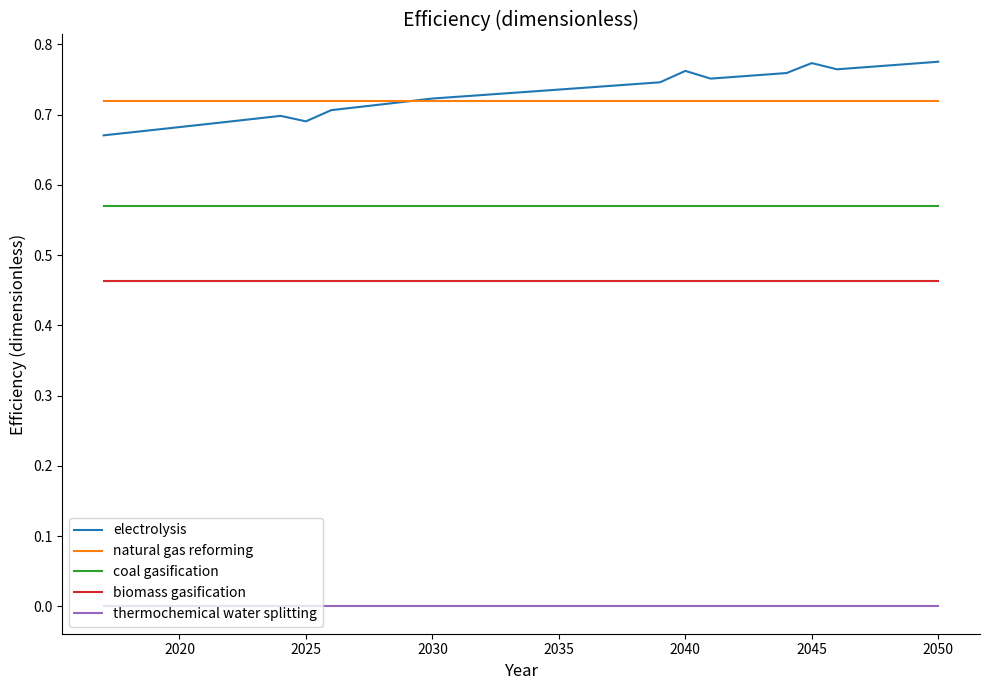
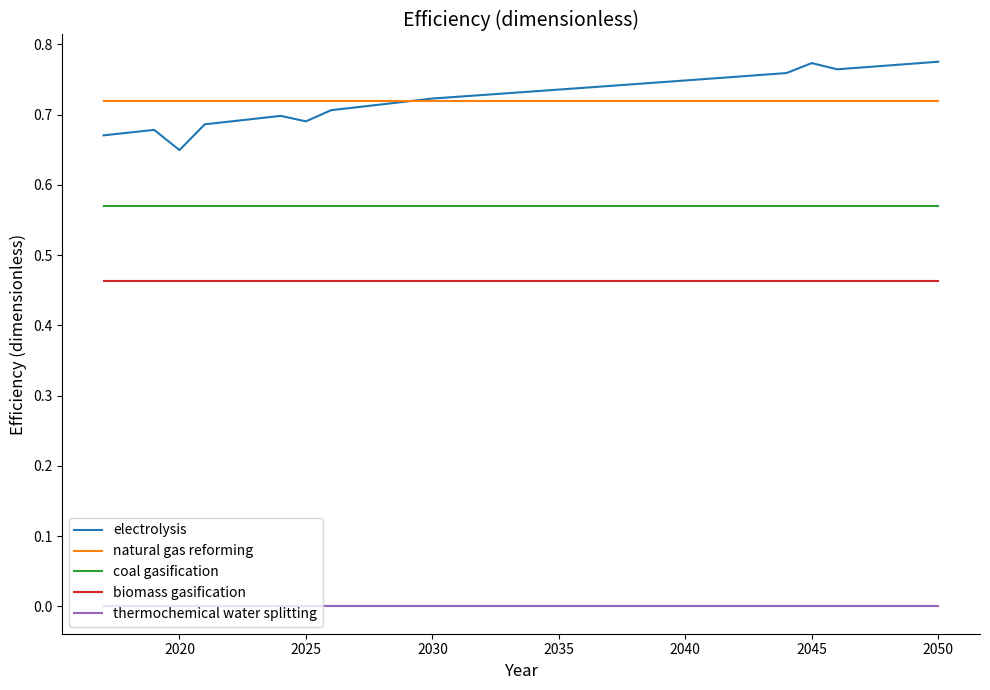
  {
    "electrolysis": {
-     "2020": 0.68,
+     "2020": 0.65,
      "2025": 0.69,
      "2035": 0.74,
-     "2040": 0.76,
+     "2040": 0.75,
      "2045": 0.77,
      "2050": 0.78
    },
    "natural gas reforming": {
      "2020": 0.72,
      "2025": 0.72,
      "2035": 0.72,
      "2040": 0.72,
      "2045": 0.72,
      "2050": 0.72
    },
    "coal gasification": {
      "2020": 0.57,
      "2025": 0.57,
      "2030": 0.57,
      "2035": 0.57,
      "2040": 0.57,
      "2045": 0.57,
      "2050": 0.57
    },
    "biomass gasification": {
      "2020": 0.46,
      "2025": 0.46,
      "2030": 0.46,
      "2035": 0.46,
      "2040": 0.46,
      "2045": 0.46,
      "2050": 0.46
    },
    "thermochemical water splitting": {
      "2030": 0.00,
      "2035": 0.00,
      "2040": 0.00,
      "2045": 0.00,
      "2050": 0.00
    }
  }
